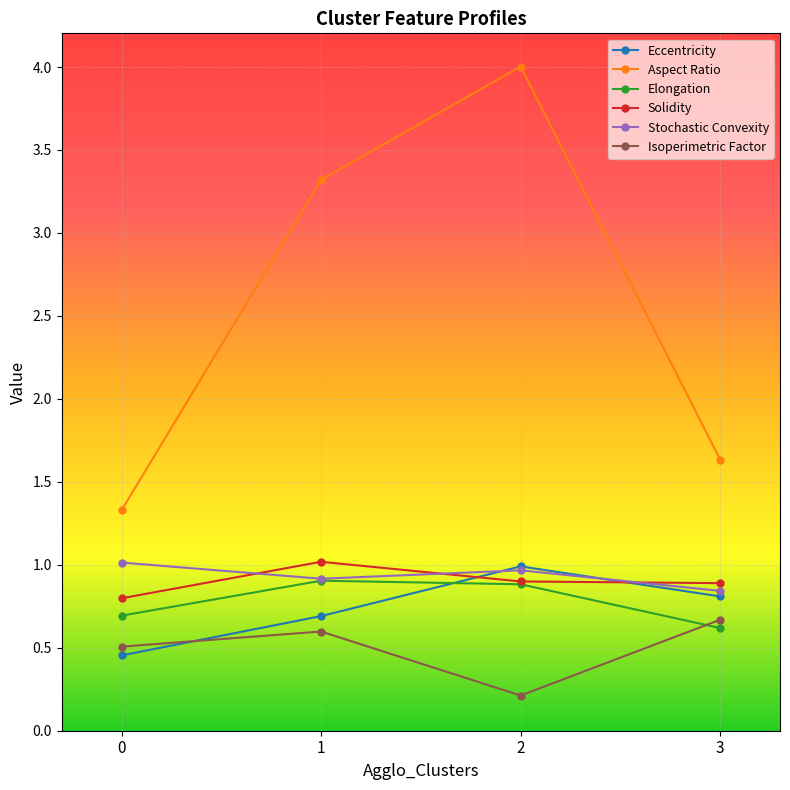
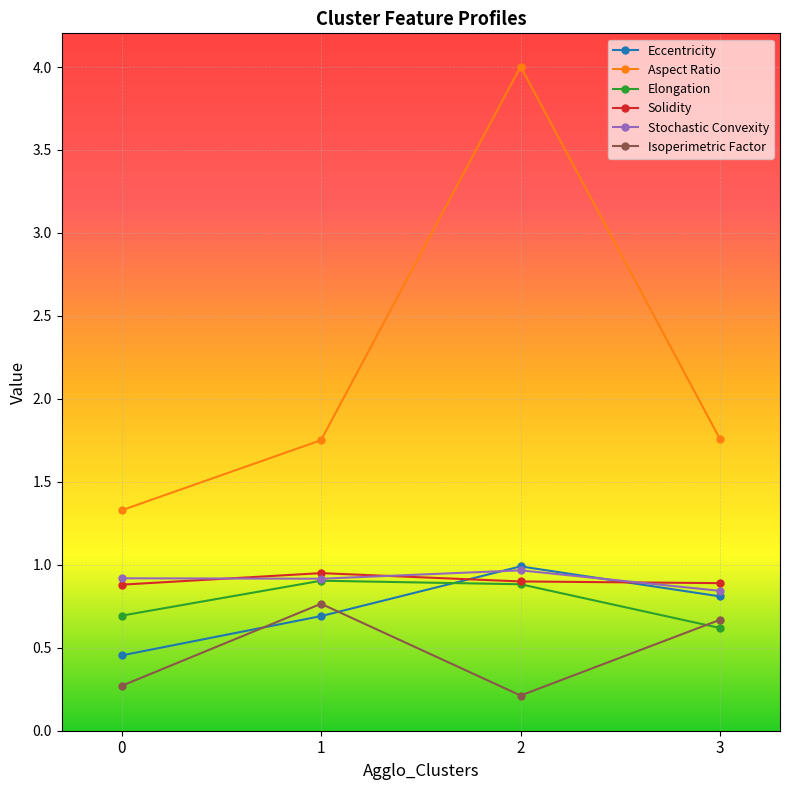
  {
    "Eccentricity": {
      "0": 0.45,
      "1": 0.69,
      "2": 0.99,
      "3": 0.81
    },
    "Aspect Ratio": {
      "0": 1.33,
-     "1": 3.32,
+     "1": 1.75,
      "2": 4.00,
-     "3": 1.63
+     "3": 1.76
    },
    "Elongation": {
      "0": 0.69,
      "2": 0.88,
      "3": 0.62
    },
    "Solidity": {
-     "0": 0.80,
-     "1": 1.02,
+     "0": 0.88,
+     "1": 0.95,
      "2": 0.90,
      "3": 0.89
    },
    "Stochastic Convexity": {
-     "0": 1.01,
+     "0": 0.92,
      "2": 0.97,
      "3": 0.84
    },
    "Isoperimetric Factor": {
-     "0": 0.51,
-     "1": 0.60,
+     "0": 0.27,
+     "1": 0.76,
      "2": 0.21,
      "3": 0.67
    }
  }
